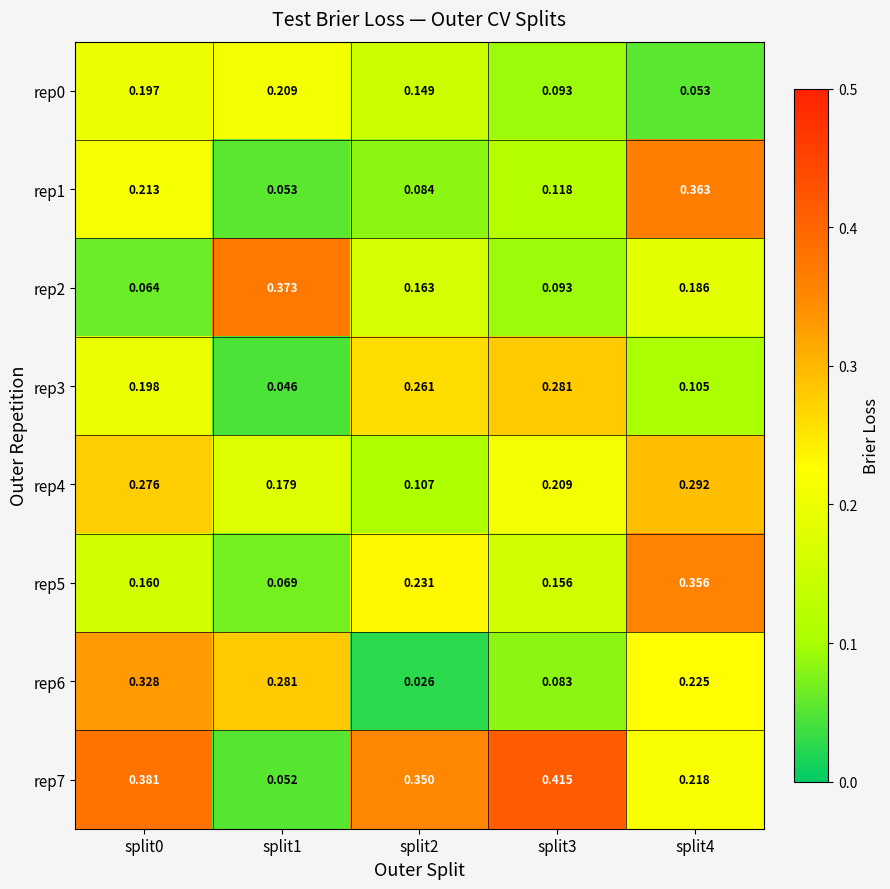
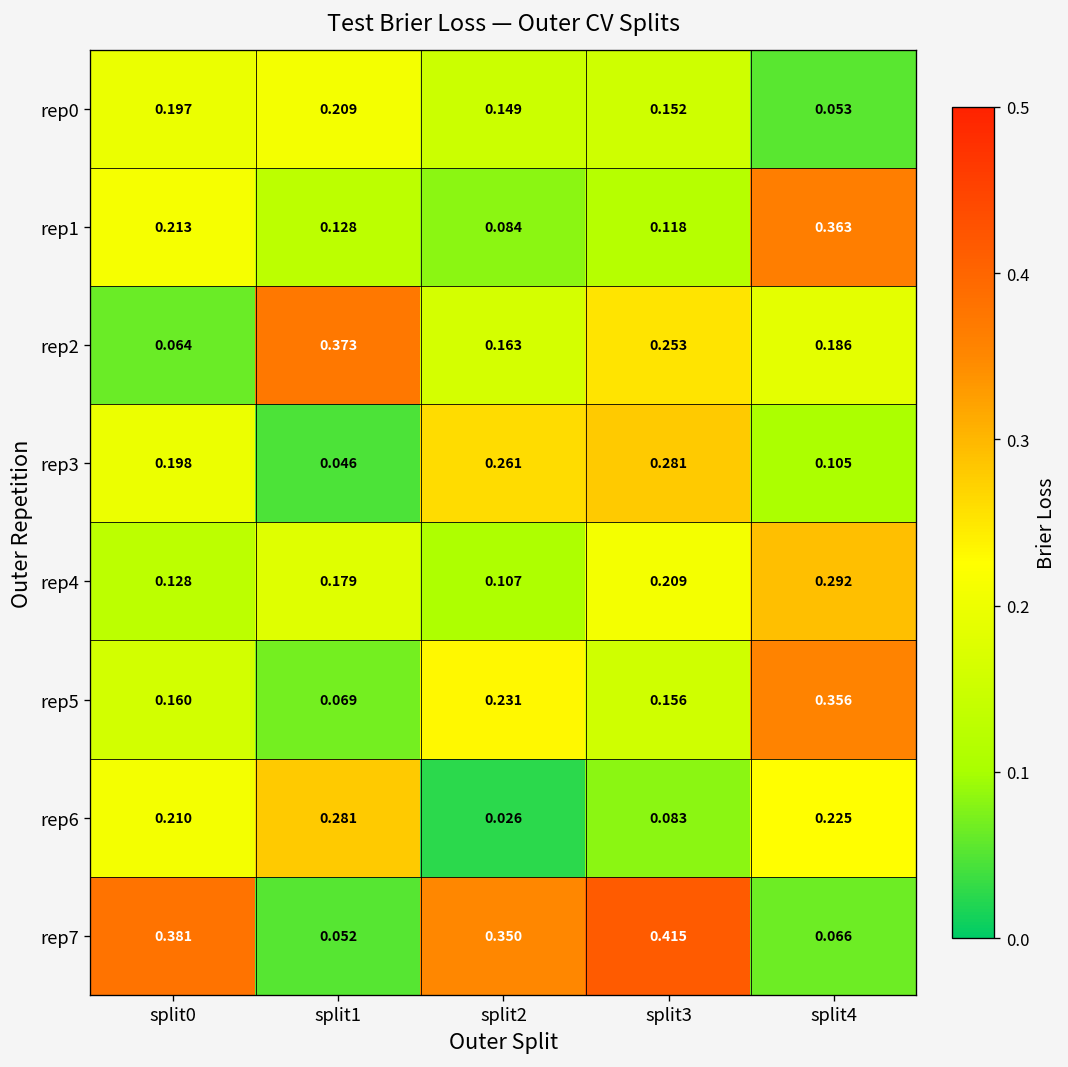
  {
    "rep0": {
      "split0": 0.197,
      "split1": 0.209,
      "split2": 0.149,
-     "split3": 0.093,
+     "split3": 0.152,
      "split4": 0.053
    },
    "rep1": {
      "split0": 0.213,
-     "split1": 0.053,
+     "split1": 0.128,
      "split2": 0.084,
      "split3": 0.118,
      "split4": 0.363
    },
    "rep2": {
      "split0": 0.064,
      "split1": 0.373,
      "split2": 0.163,
-     "split3": 0.093,
+     "split3": 0.253,
      "split4": 0.186
    },
    "rep3": {
      "split0": 0.198,
      "split1": 0.046,
      "split2": 0.261,
      "split3": 0.281,
      "split4": 0.105
    },
    "rep4": {
-     "split0": 0.276,
+     "split0": 0.128,
      "split1": 0.179,
      "split2": 0.107,
      "split3": 0.209,
      "split4": 0.292
    },
    "rep5": {
      "split0": 0.160,
      "split1": 0.069,
      "split2": 0.231,
      "split3": 0.156,
      "split4": 0.356
    },
    "rep6": {
-     "split0": 0.328,
+     "split0": 0.210,
      "split1": 0.281,
      "split2": 0.026,
      "split3": 0.083,
      "split4": 0.225
    },
    "rep7": {
      "split0": 0.381,
      "split1": 0.052,
      "split2": 0.350,
      "split3": 0.415,
-     "split4": 0.218
+     "split4": 0.066
    }
  }
